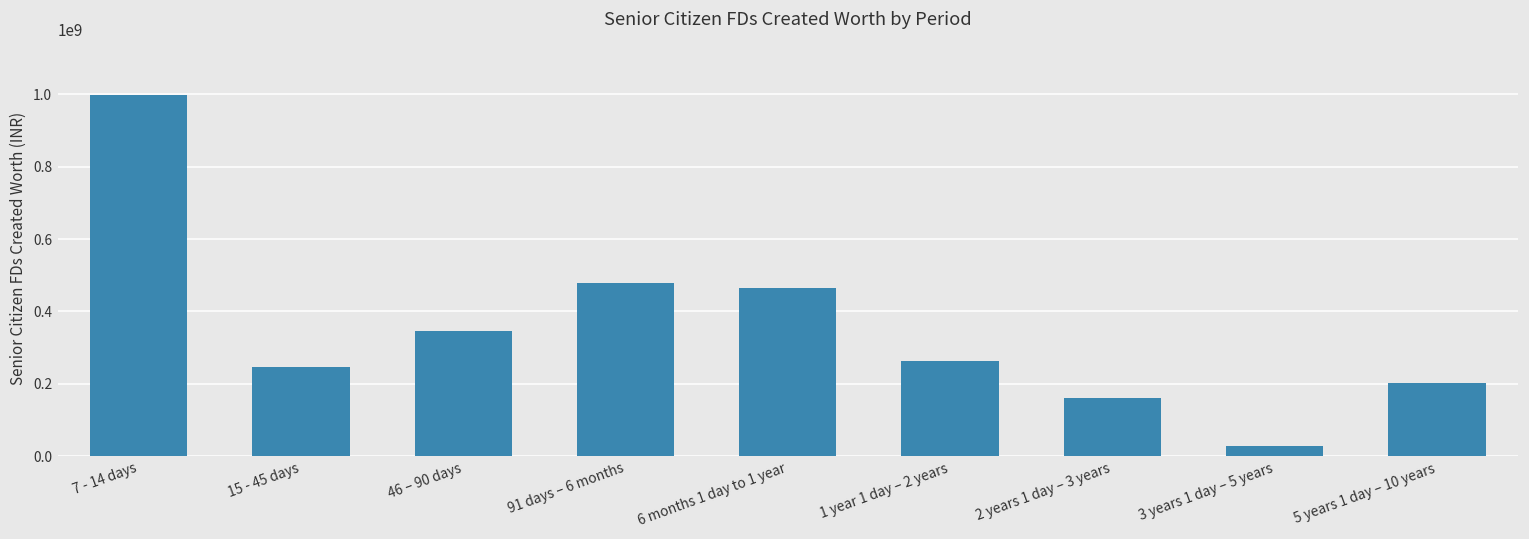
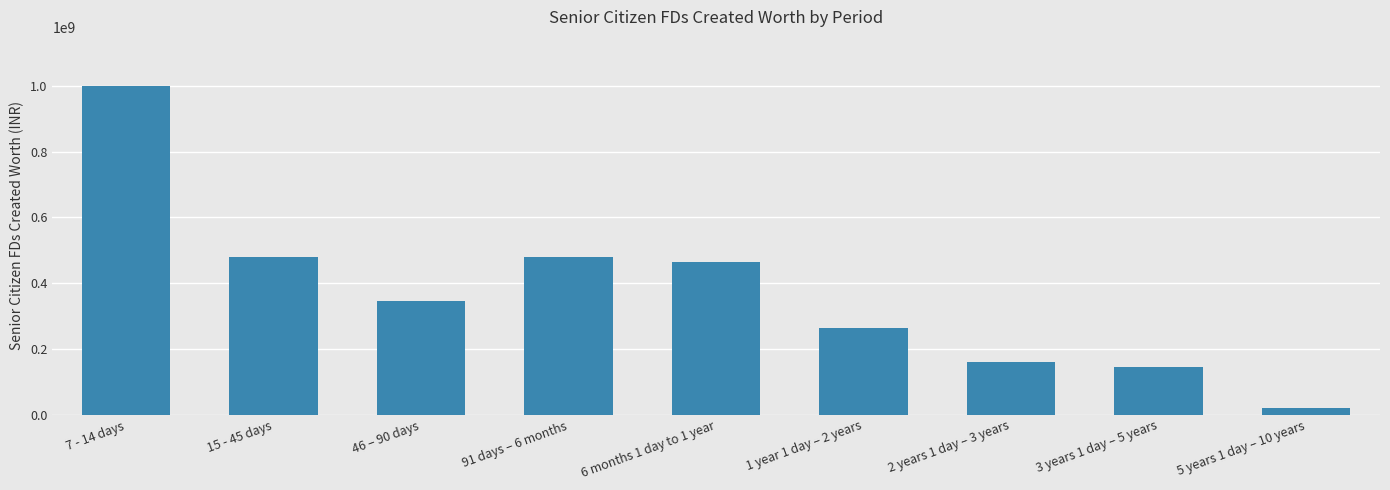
  {
    "7 - 14 days": 1000000000,
-   "15 - 45 days": 250000000,
+   "15 - 45 days": 480000000,
    "46 – 90 days": 350000000,
    "91 days – 6 months": 480000000,
    "6 months 1 day to 1 year": 460000000,
    "1 year 1 day – 2 years": 260000000,
    "2 years 1 day – 3 years": 160000000,
-   "3 years 1 day – 5 years": 30000000,
-   "5 years 1 day – 10 years": 200000000
+   "3 years 1 day – 5 years": 150000000,
+   "5 years 1 day – 10 years": 20000000
  }
